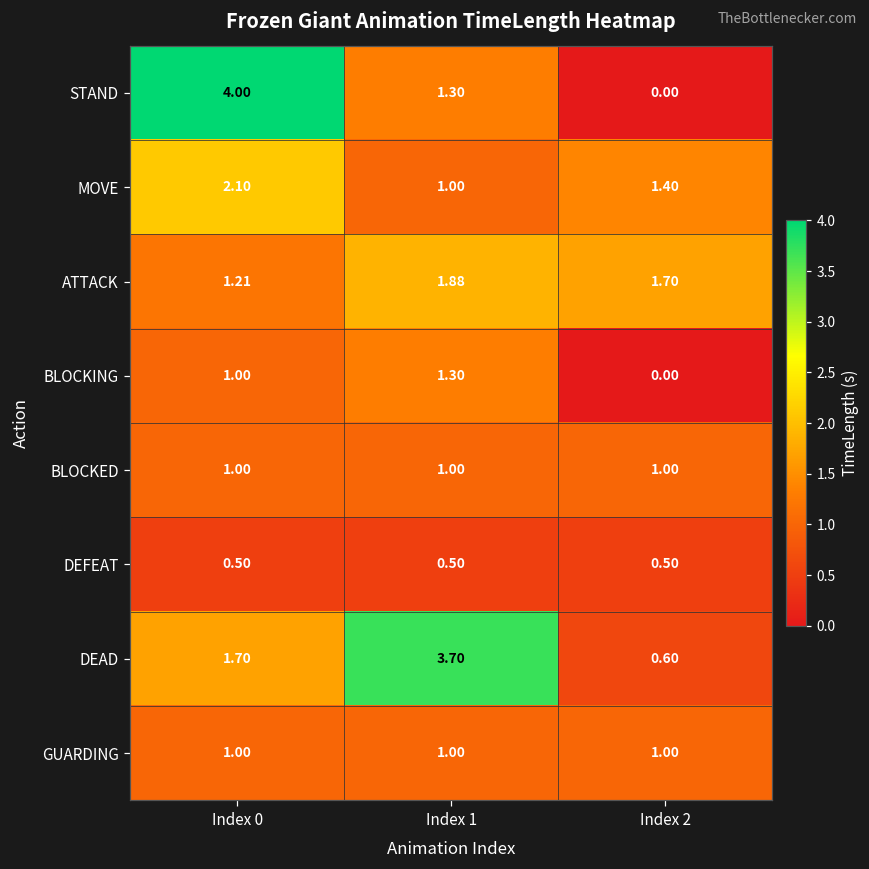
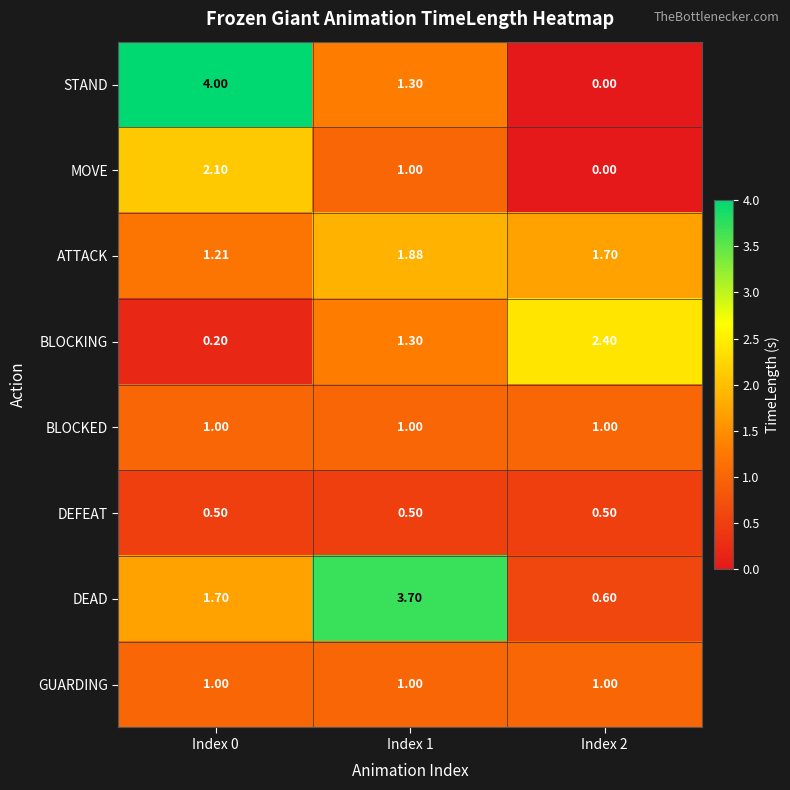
  {
    "STAND": {
      "Index 0": 4.00,
      "Index 1": 1.30,
      "Index 2": 0.00
    },
    "MOVE": {
      "Index 0": 2.10,
      "Index 1": 1.00,
-     "Index 2": 1.40
+     "Index 2": 0.00
    },
    "ATTACK": {
      "Index 0": 1.21,
      "Index 1": 1.88,
      "Index 2": 1.70
    },
    "BLOCKING": {
-     "Index 0": 1.00,
+     "Index 0": 0.20,
      "Index 1": 1.30,
-     "Index 2": 0.00
+     "Index 2": 2.40
    },
    "BLOCKED": {
      "Index 0": 1.00,
      "Index 1": 1.00,
      "Index 2": 1.00
    },
    "DEFEAT": {
      "Index 0": 0.50,
      "Index 1": 0.50,
      "Index 2": 0.50
    },
    "DEAD": {
      "Index 0": 1.70,
      "Index 1": 3.70,
      "Index 2": 0.60
    },
    "GUARDING": {
      "Index 0": 1.00,
      "Index 1": 1.00,
      "Index 2": 1.00
    }
  }
